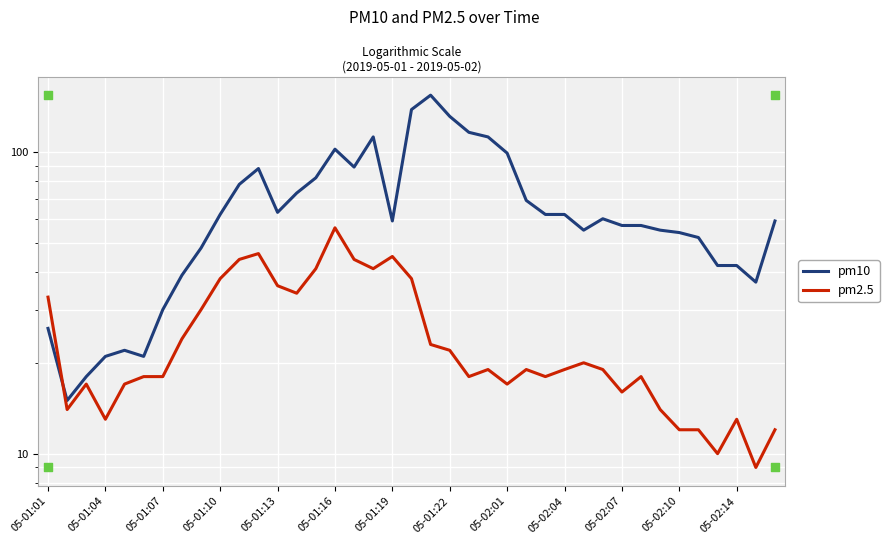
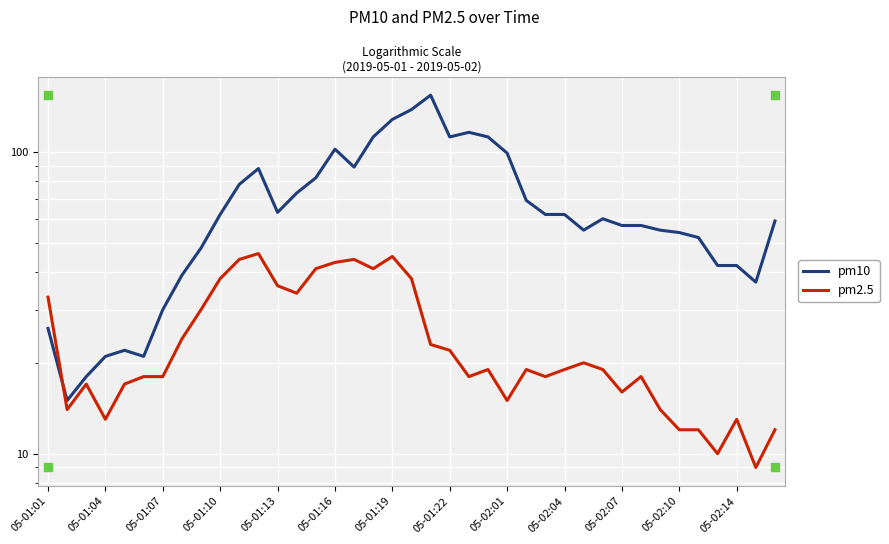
  {
    "pm10": {
      "05-01:01": 26,
      "05-01:04": 21,
      "05-01:07": 30,
      "05-01:10": 62,
      "05-01:13": 63,
      "05-01:16": 102,
-     "05-01:19": 59,
-     "05-01:22": 131,
+     "05-01:19": 128,
+     "05-01:22": 112,
      "05-02:01": 99,
      "05-02:04": 62,
      "05-02:07": 57,
      "05-02:10": 54,
      "05-02:14": 42
    },
    "pm2.5": {
      "05-01:01": 33,
      "05-01:04": 13,
      "05-01:07": 18,
      "05-01:10": 38,
      "05-01:13": 36,
-     "05-01:16": 56,
+     "05-01:16": 43,
      "05-01:19": 45,
      "05-01:22": 22,
-     "05-02:01": 17,
+     "05-02:01": 15,
      "05-02:04": 19,
      "05-02:07": 16,
      "05-02:10": 12,
      "05-02:14": 13
    }
  }
